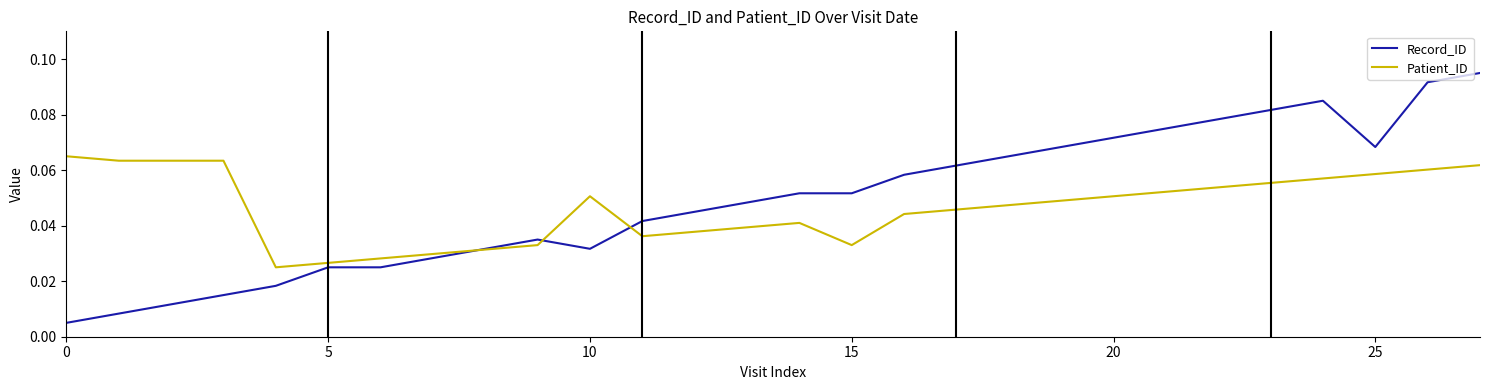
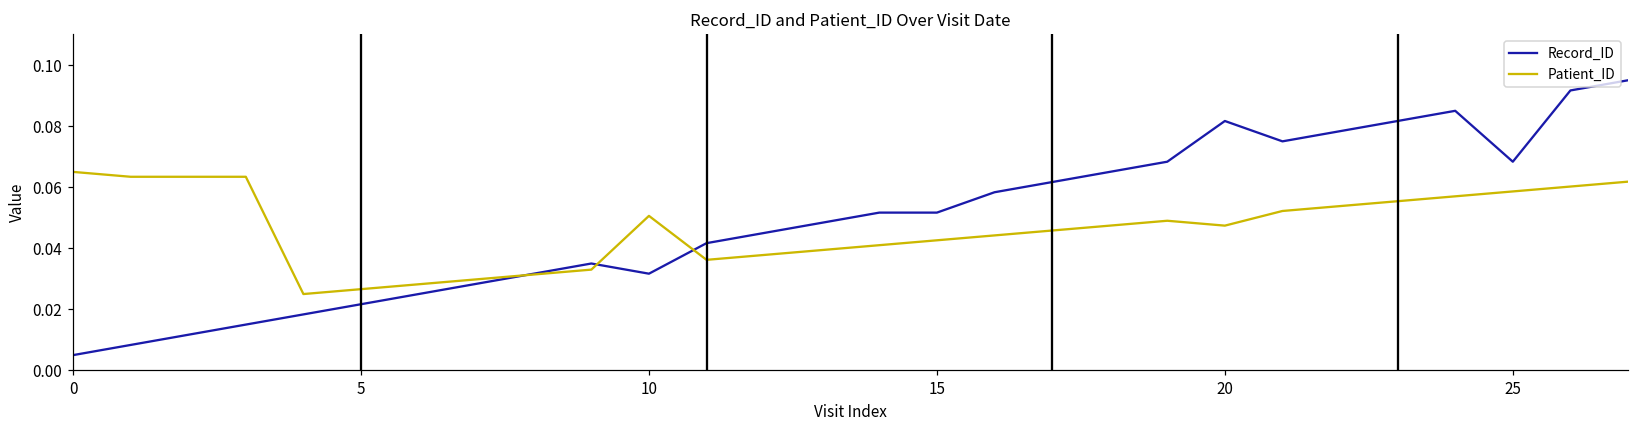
  {
    "Record_ID": {
      "0": 0.005,
-     "5": 0.025,
+     "5": 0.022,
      "10": 0.032,
      "15": 0.052,
-     "20": 0.072,
+     "20": 0.082,
      "25": 0.068
    },
    "Patient_ID": {
      "0": 0.065,
      "5": 0.027,
      "10": 0.051,
-     "15": 0.033,
-     "20": 0.051,
+     "15": 0.043,
+     "20": 0.047,
      "25": 0.059
    }
  }
